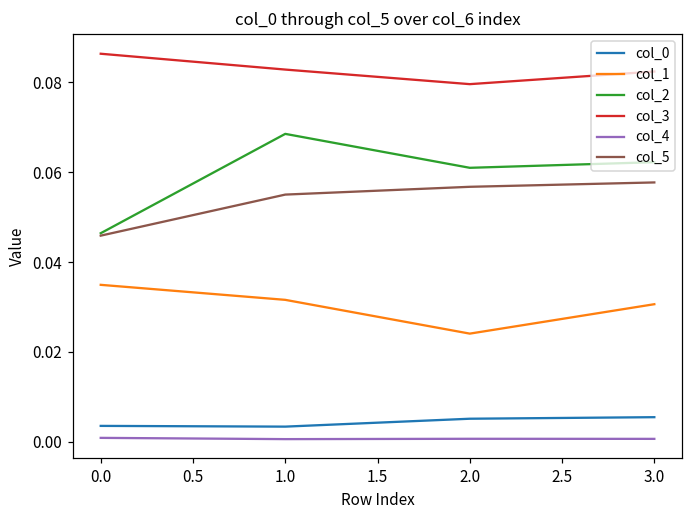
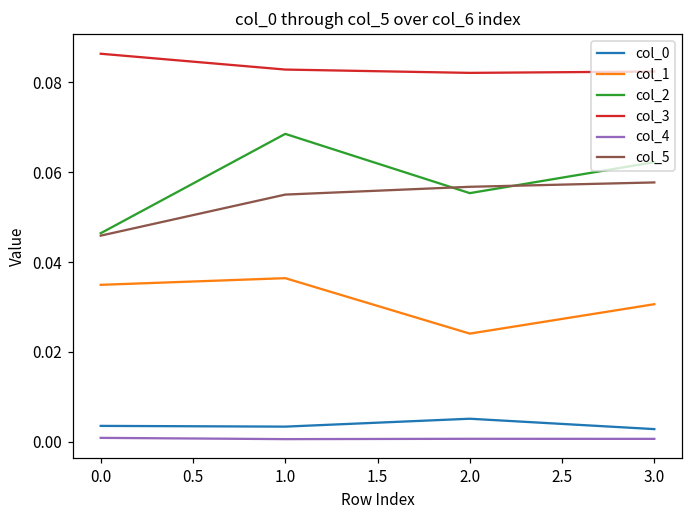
  {
    "col_0": {
      "0.0": 0.004,
      "1.0": 0.003,
      "2.0": 0.005,
-     "3.0": 0.006
+     "3.0": 0.003
    },
    "col_1": {
      "0.0": 0.035,
-     "1.0": 0.032,
+     "1.0": 0.036,
      "2.0": 0.024,
      "3.0": 0.031
    },
    "col_2": {
      "1.0": 0.069,
-     "2.0": 0.061
+     "2.0": 0.055
    },
    "col_3": {
      "0.0": 0.086,
      "1.0": 0.083,
-     "2.0": 0.080
+     "2.0": 0.082
    },
    "col_4": {
      "0.0": 0.001,
      "1.0": 0.001,
      "2.0": 0.001,
      "3.0": 0.001
    },
    "col_5": {
      "1.0": 0.055,
      "2.0": 0.057,
      "3.0": 0.058
    }
  }
